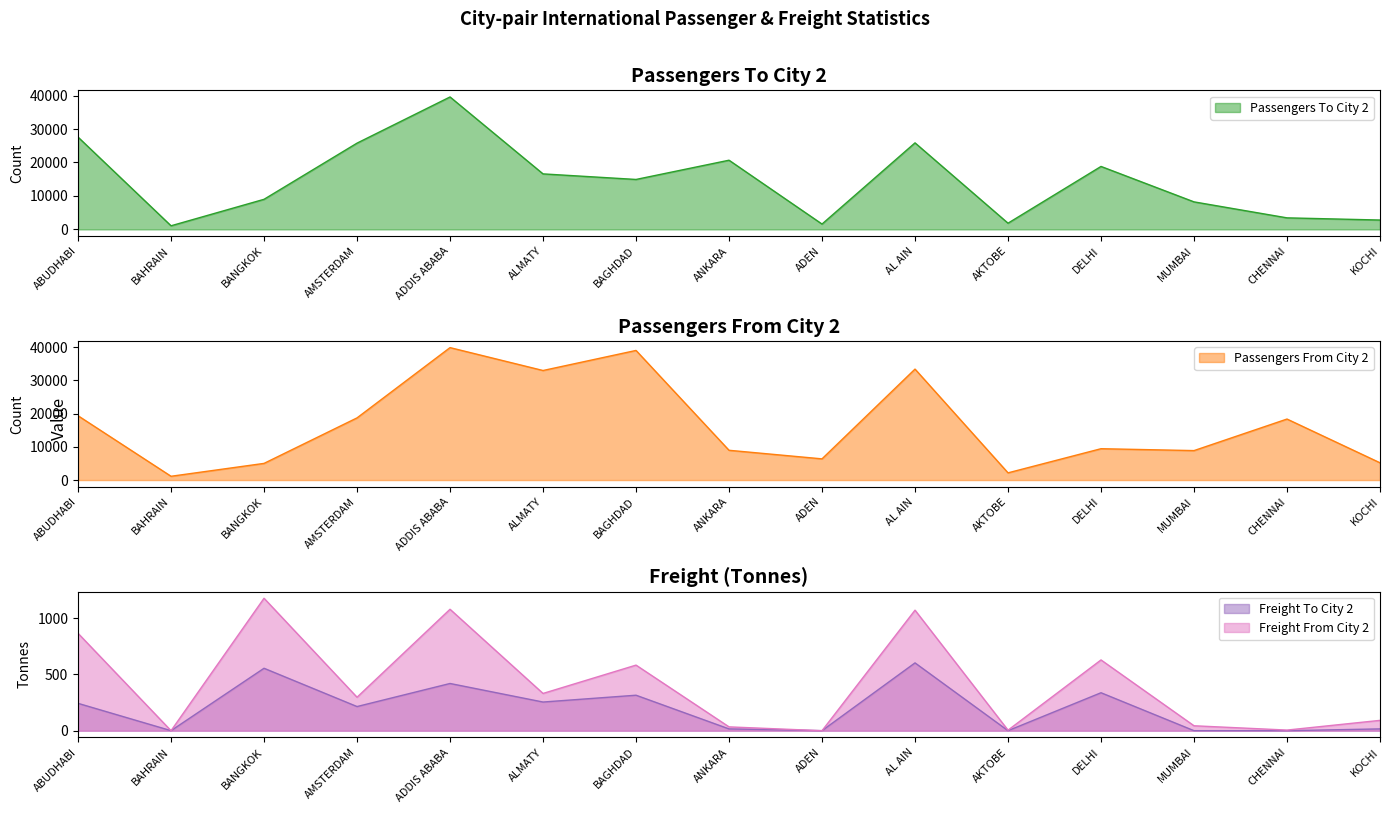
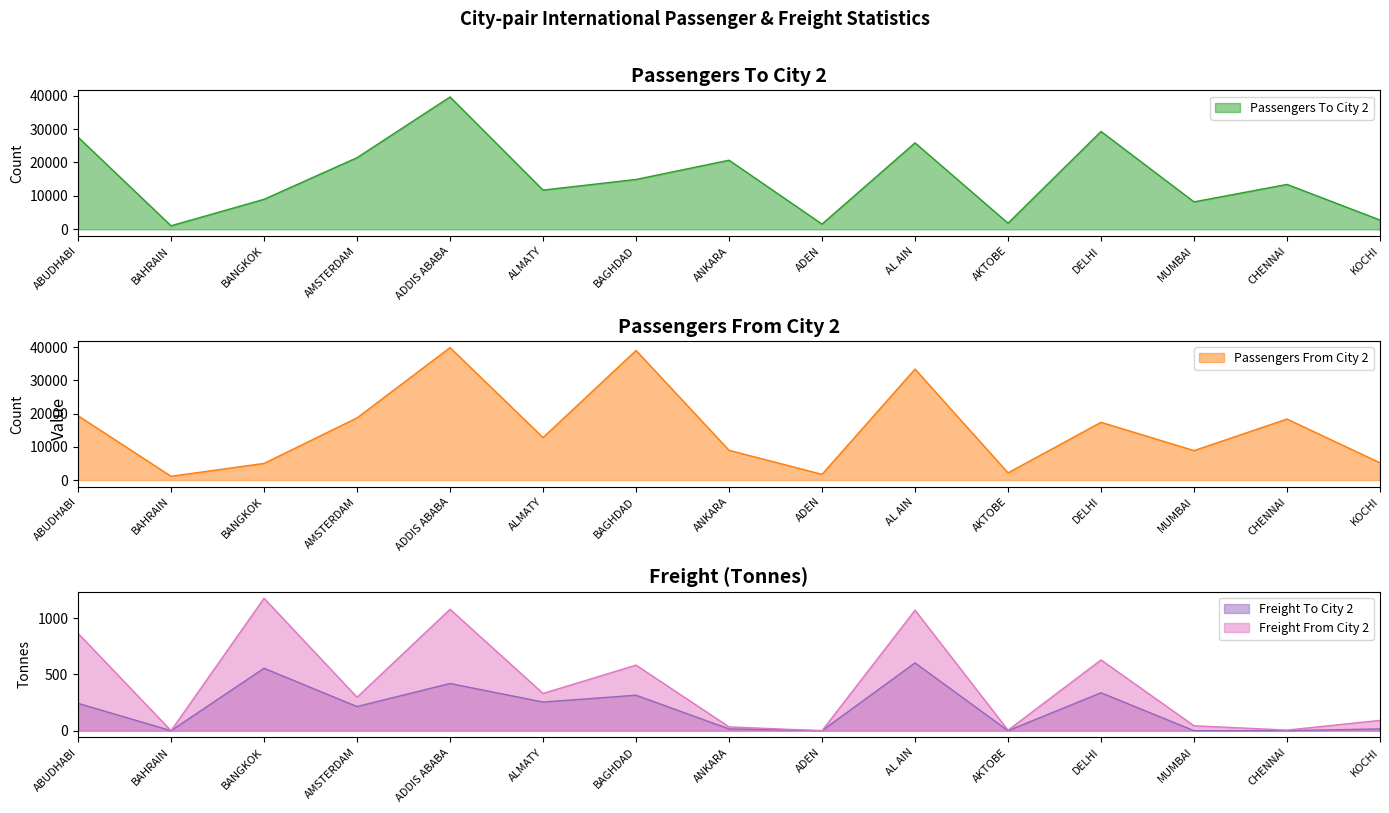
  {
    "Passengers To City 2": {
      "ABUDHABI": 28000,
      "BAHRAIN": 1000,
      "BANGKOK": 9000,
-     "AMSTERDAM": 26000,
+     "AMSTERDAM": 21000,
      "ADDIS ABABA": 40000,
-     "ALMATY": 17000,
+     "ALMATY": 12000,
      "BAGHDAD": 15000,
      "ANKARA": 21000,
      "ADEN": 2000,
      "AL AIN": 26000,
      "AKTOBE": 2000,
-     "DELHI": 19000,
+     "DELHI": 29000,
      "MUMBAI": 8000,
-     "CHENNAI": 3000,
+     "CHENNAI": 13000,
      "KOCHI": 3000
    },
    "Passengers From City 2": {
      "ABUDHABI": 19000,
      "BAHRAIN": 1000,
      "BANGKOK": 5000,
      "AMSTERDAM": 19000,
      "ADDIS ABABA": 40000,
-     "ALMATY": 33000,
+     "ALMATY": 13000,
      "BAGHDAD": 39000,
      "ANKARA": 9000,
-     "ADEN": 6000,
+     "ADEN": 2000,
      "AL AIN": 33000,
      "AKTOBE": 2000,
-     "DELHI": 9000,
+     "DELHI": 17000,
      "MUMBAI": 9000,
      "CHENNAI": 18000,
      "KOCHI": 5000
    }
  }
